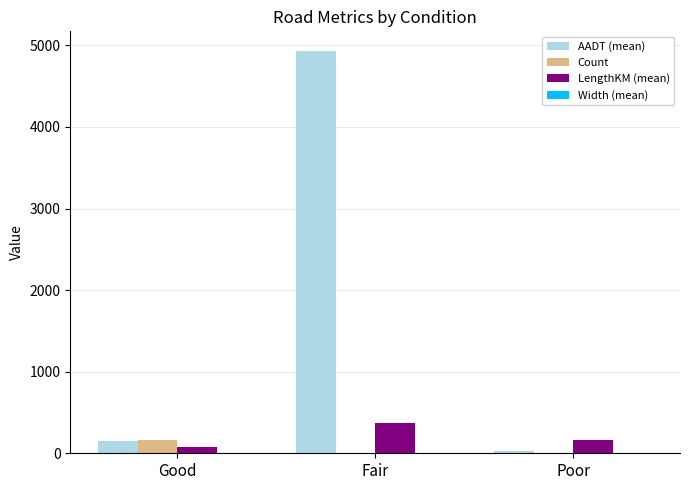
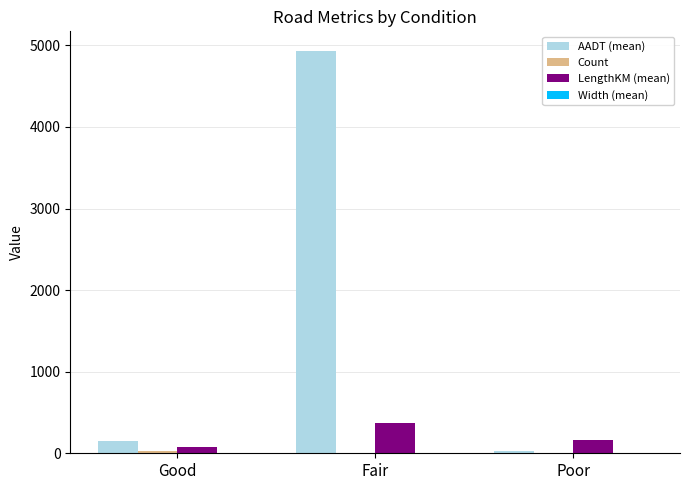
  {
    "AADT (mean)": {
      "Good": 200,
      "Fair": 4900
    },
    "Count": {
-     "Good": 200
+     "Good": 0
    },
    "LengthKM (mean)": {
      "Good": 100,
      "Fair": 400,
      "Poor": 200
    }
  }
